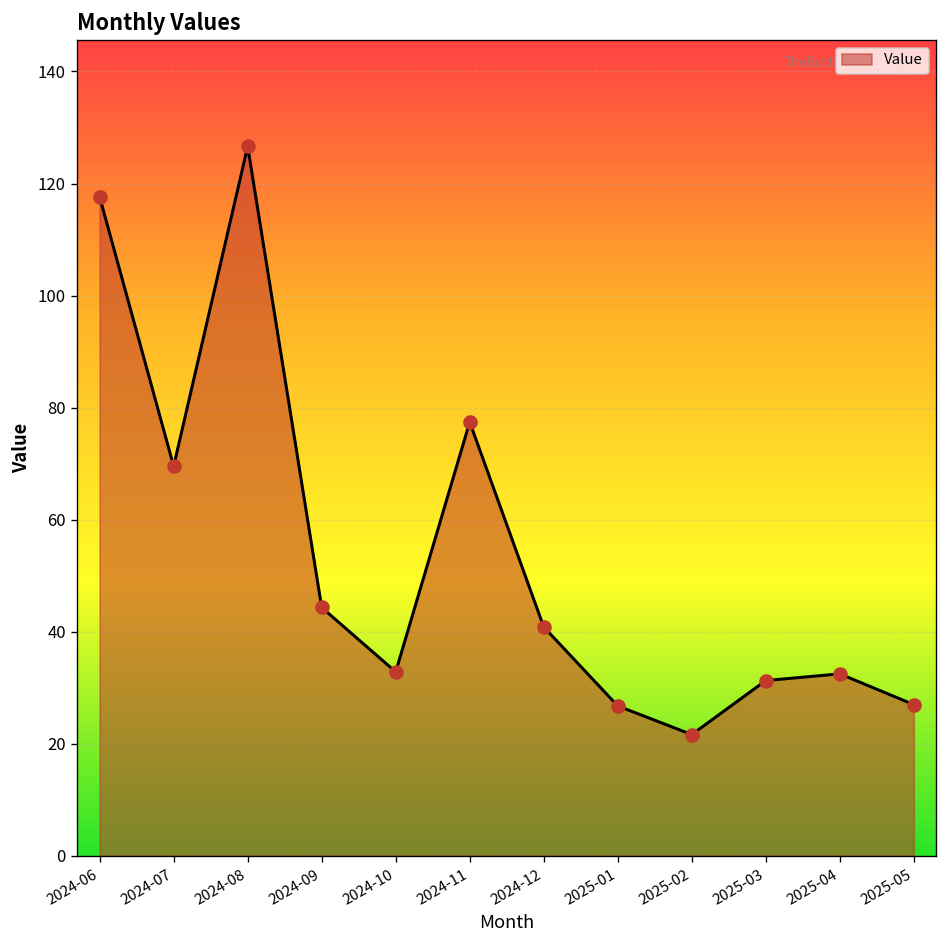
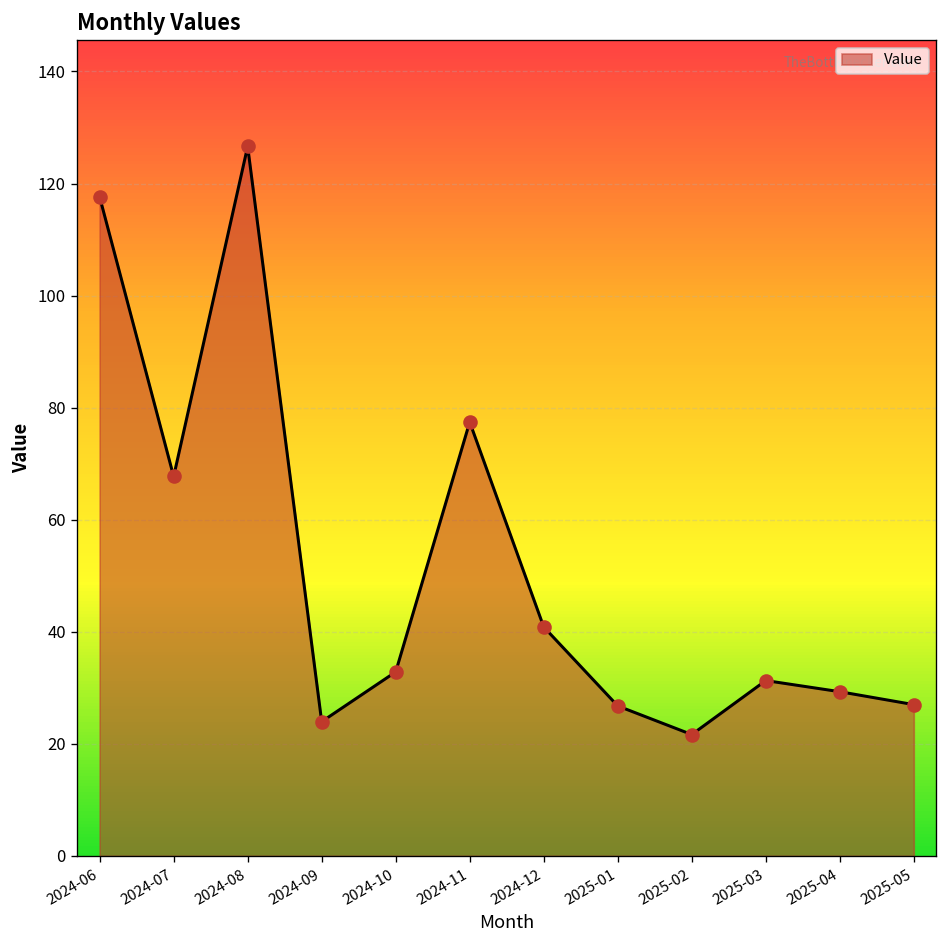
  {
    "2024-06": 118,
-   "2024-07": 70,
+   "2024-07": 68,
    "2024-08": 127,
-   "2024-09": 44,
+   "2024-09": 24,
    "2024-10": 33,
    "2024-11": 77,
    "2024-12": 41,
    "2025-01": 27,
    "2025-02": 22,
    "2025-03": 31,
-   "2025-04": 32,
+   "2025-04": 29,
    "2025-05": 27
  }
